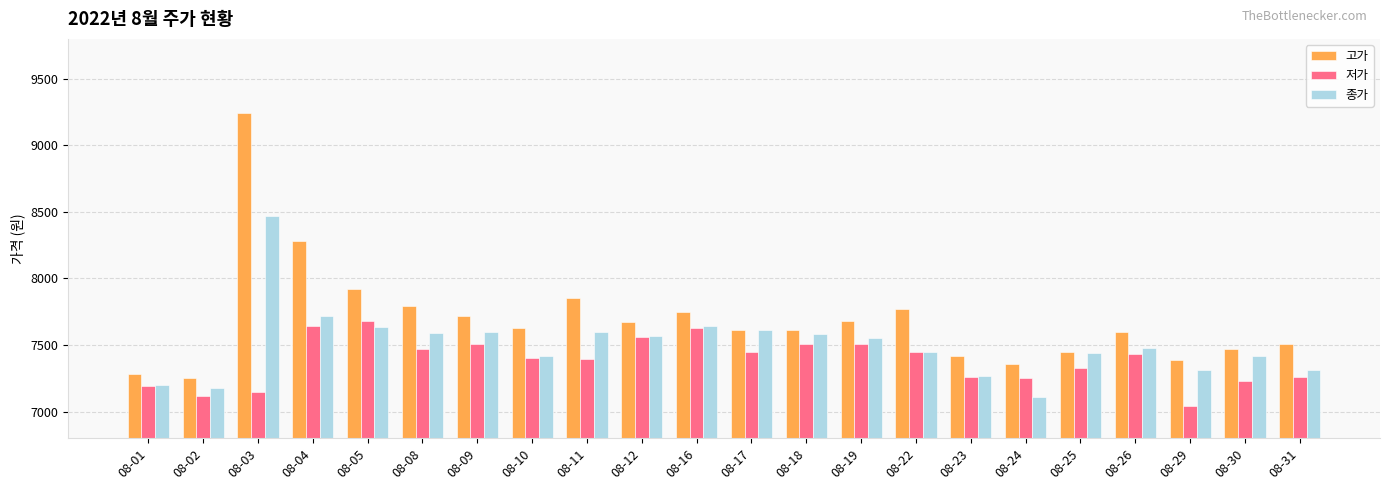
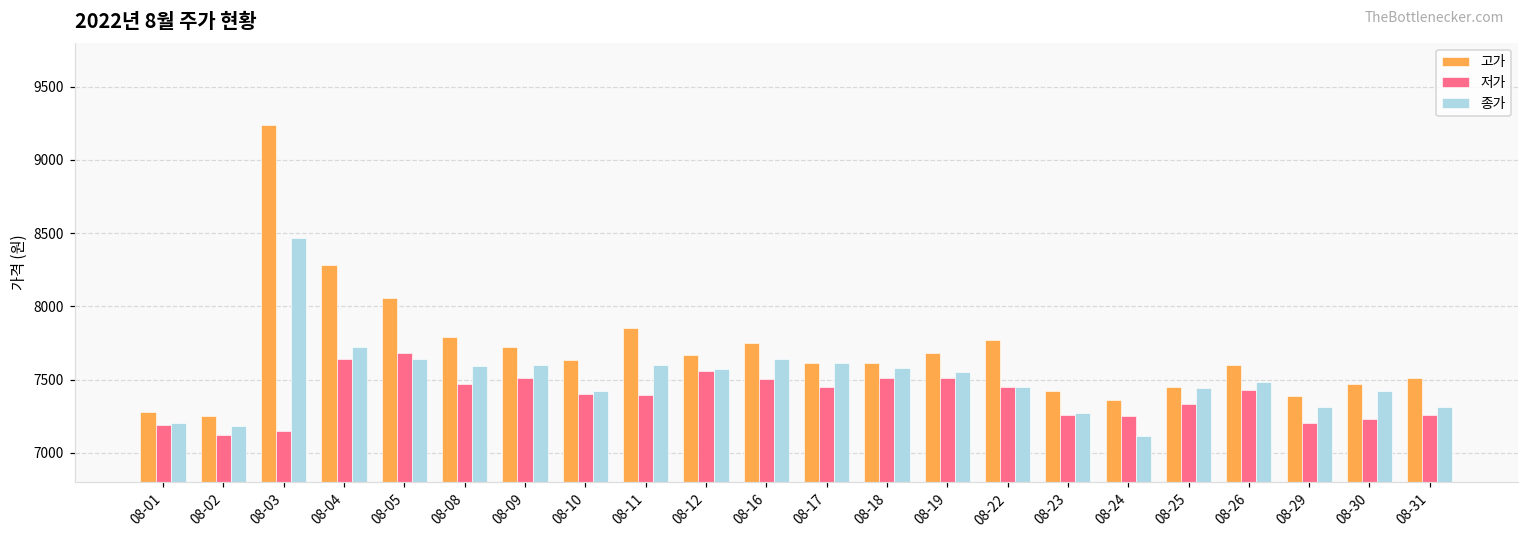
  {
    "고가": {
      "08-01": 7280,
      "08-02": 7250,
      "08-03": 9240,
      "08-04": 8280,
-     "08-05": 7920,
+     "08-05": 8060,
      "08-08": 7790,
      "08-09": 7720,
      "08-10": 7630,
      "08-11": 7850,
      "08-12": 7670,
      "08-16": 7750,
      "08-17": 7610,
      "08-18": 7610,
      "08-19": 7680,
      "08-22": 7770,
      "08-23": 7420,
      "08-24": 7360,
      "08-25": 7450,
      "08-26": 7600,
      "08-29": 7390,
      "08-30": 7470,
      "08-31": 7510
    },
    "저가": {
      "08-01": 7190,
      "08-02": 7120,
      "08-03": 7150,
      "08-04": 7640,
      "08-05": 7680,
      "08-08": 7470,
      "08-09": 7510,
      "08-10": 7400,
      "08-11": 7400,
      "08-12": 7560,
-     "08-16": 7630,
+     "08-16": 7500,
      "08-17": 7450,
      "08-18": 7510,
      "08-19": 7510,
      "08-22": 7450,
      "08-23": 7260,
      "08-24": 7250,
      "08-25": 7330,
      "08-26": 7430,
-     "08-29": 7040,
+     "08-29": 7200,
      "08-30": 7230,
      "08-31": 7260
    },
    "종가": {
      "08-01": 7200,
      "08-02": 7180,
      "08-03": 8470,
      "08-04": 7720,
      "08-05": 7640,
      "08-08": 7590,
      "08-09": 7600,
      "08-10": 7420,
      "08-11": 7600,
      "08-12": 7570,
      "08-16": 7640,
      "08-17": 7610,
      "08-18": 7580,
      "08-19": 7550,
      "08-22": 7450,
      "08-23": 7270,
      "08-24": 7110,
      "08-25": 7440,
      "08-26": 7480,
      "08-29": 7310,
      "08-30": 7420,
      "08-31": 7310
    }
  }
